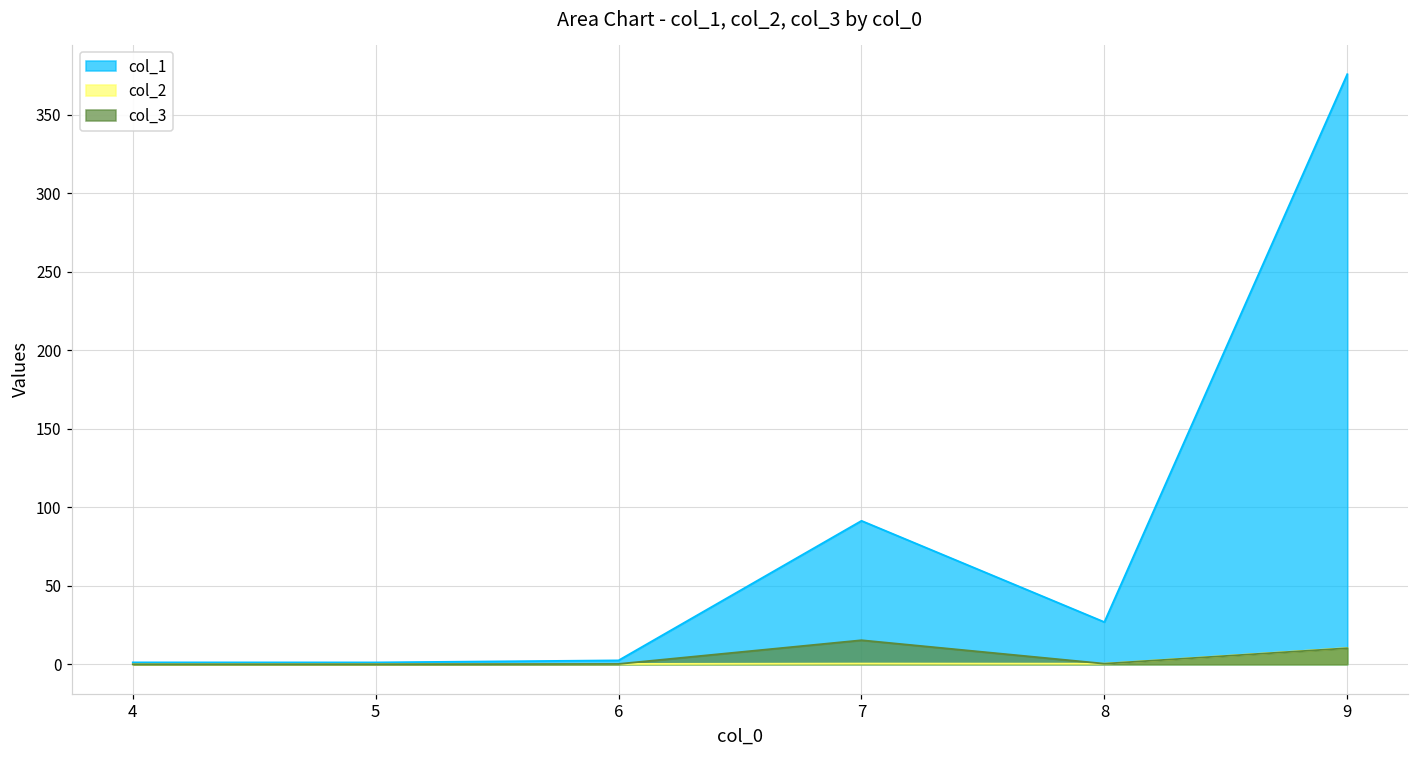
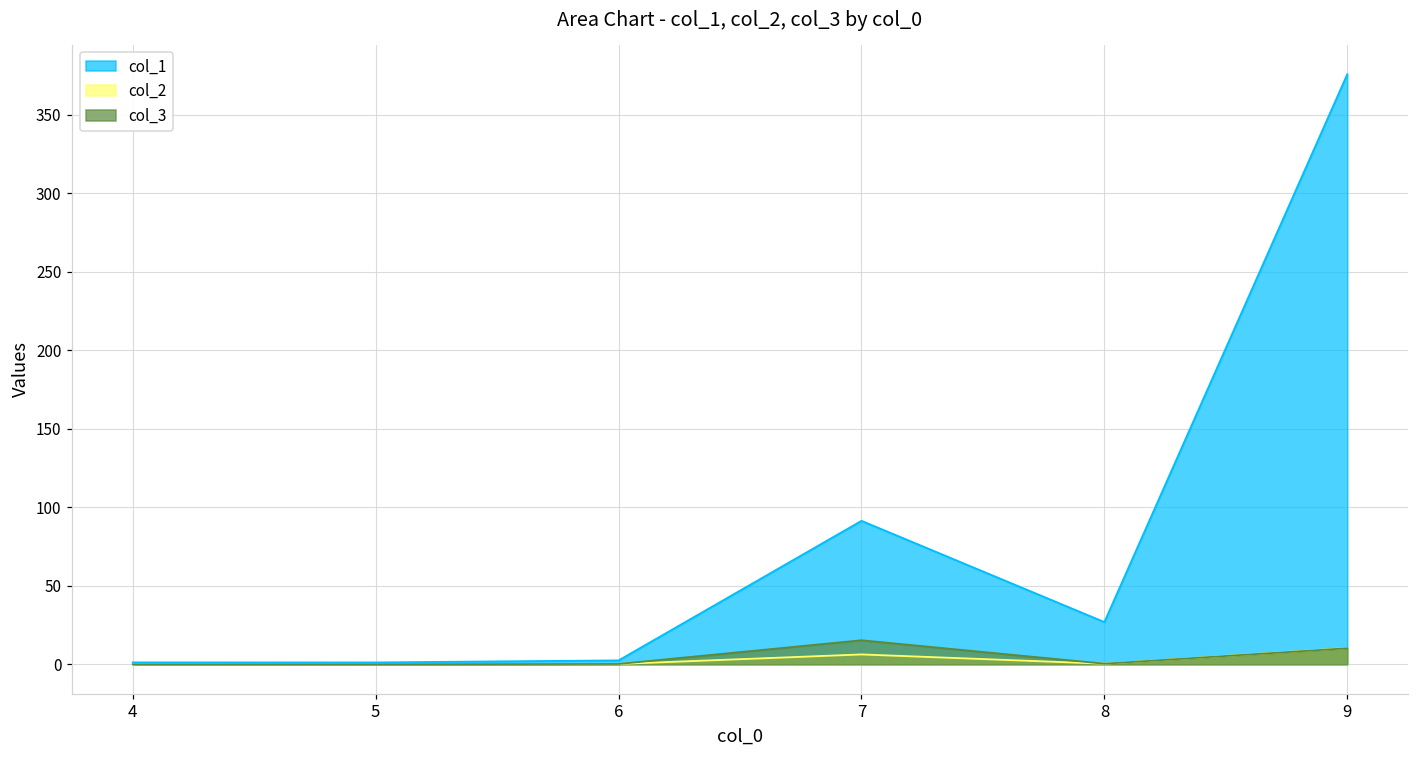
  {
    "col_1": {
      "6": 2,
      "7": 91,
      "8": 27,
      "9": 376
    },
    "col_2": {
-     "7": 0
+     "7": 6
    },
    "col_3": {
      "7": 15
    }
  }
